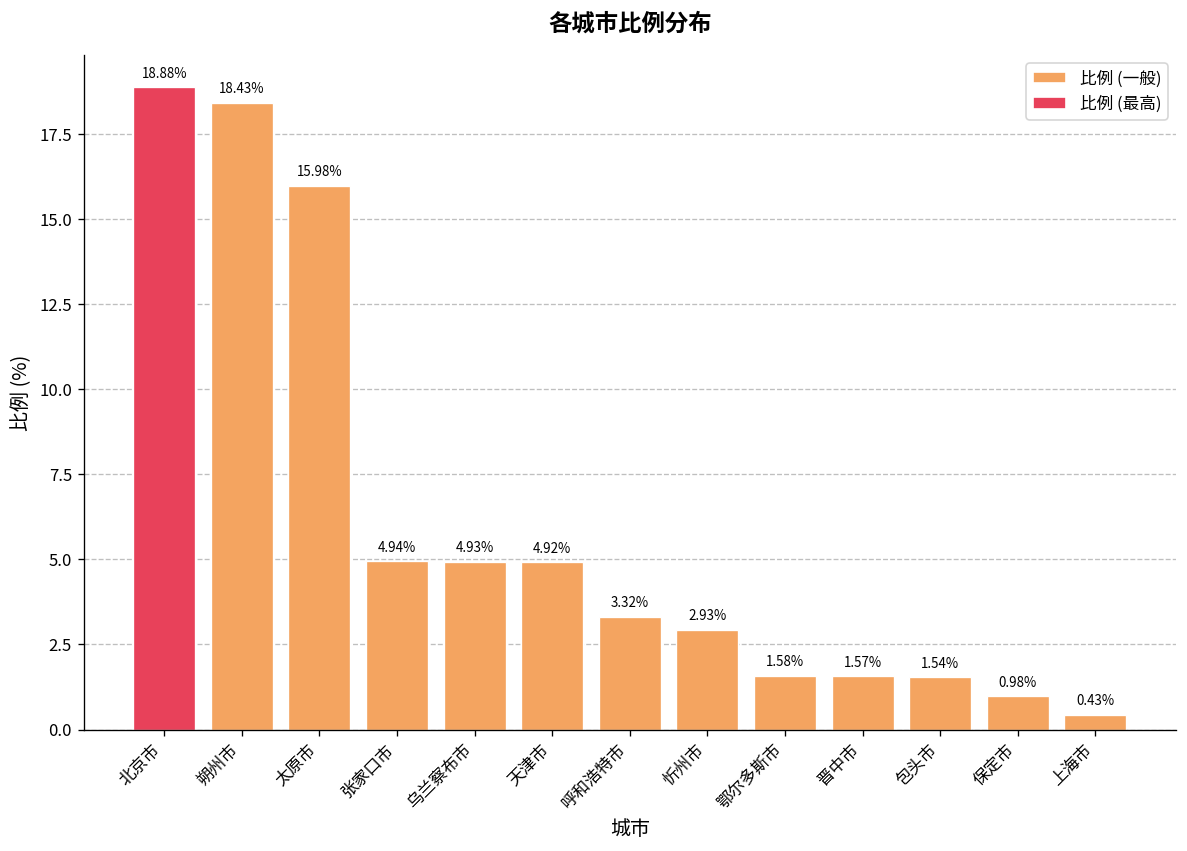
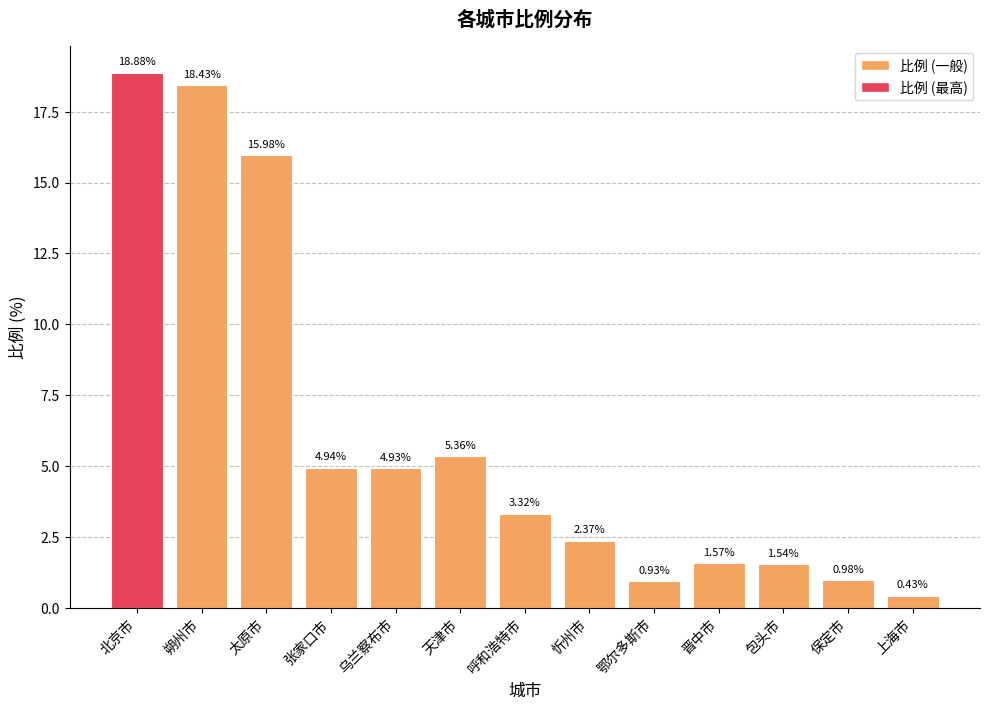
  {
    "北京市": "18.88%",
    "朔州市": "18.43%",
    "太原市": "15.98%",
    "张家口市": "4.94%",
    "乌兰察布市": "4.93%",
-   "天津市": "4.92%",
+   "天津市": "5.36%",
    "呼和浩特市": "3.32%",
-   "忻州市": "2.93%",
-   "鄂尔多斯市": "1.58%",
+   "忻州市": "2.37%",
+   "鄂尔多斯市": "0.93%",
    "晋中市": "1.57%",
    "包头市": "1.54%",
    "保定市": "0.98%",
    "上海市": "0.43%"
  }
